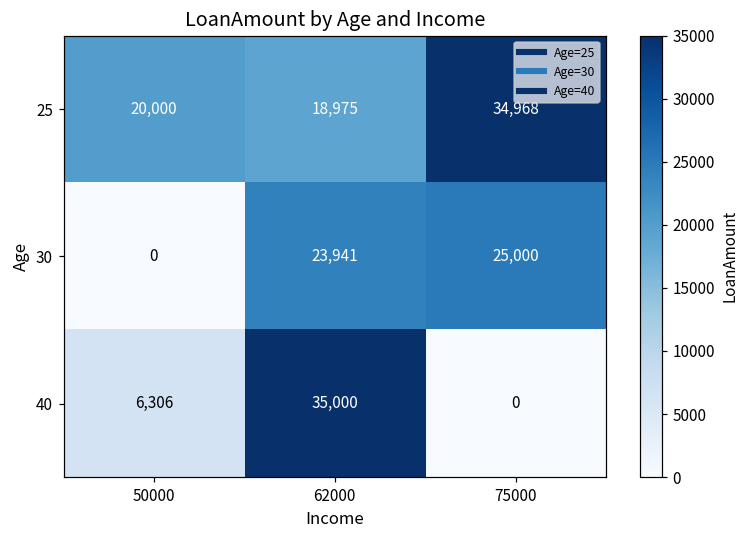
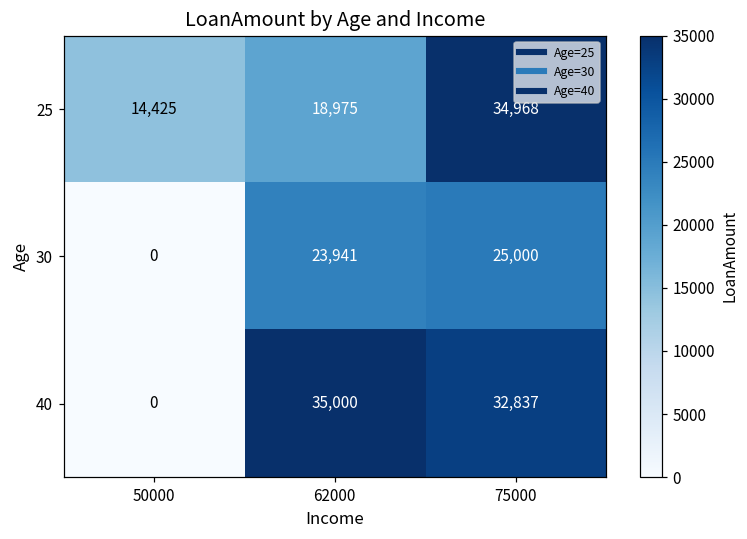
  {
    "25": {
-     "50000": "20,000",
+     "50000": "14,425",
      "62000": "18,975",
      "75000": "34,968"
    },
    "30": {
      "50000": "0",
      "62000": "23,941",
      "75000": "25,000"
    },
    "40": {
-     "50000": "6,306",
+     "50000": "0",
      "62000": "35,000",
-     "75000": "0"
+     "75000": "32,837"
    }
  }
